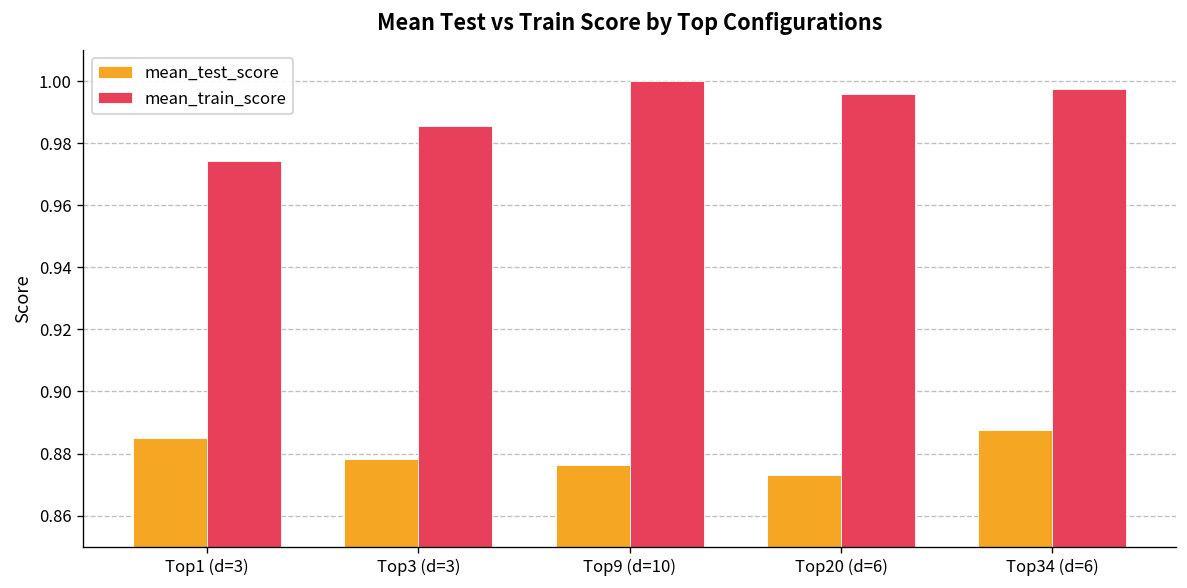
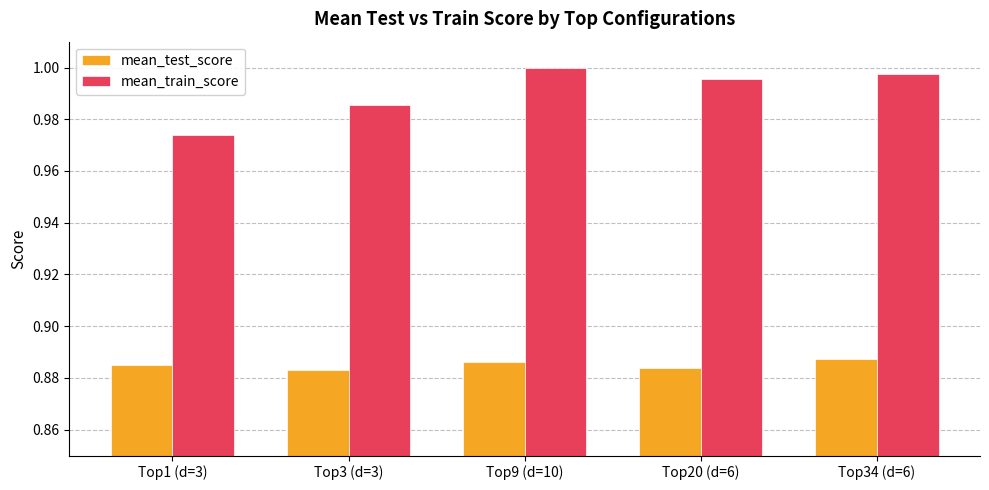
  {
    "mean_test_score": {
      "Top1 (d=3)": 0.885,
-     "Top3 (d=3)": 0.878,
-     "Top9 (d=10)": 0.876,
-     "Top20 (d=6)": 0.873,
+     "Top3 (d=3)": 0.883,
+     "Top9 (d=10)": 0.886,
+     "Top20 (d=6)": 0.884,
      "Top34 (d=6)": 0.887
    },
    "mean_train_score": {
      "Top1 (d=3)": 0.974,
      "Top3 (d=3)": 0.985,
      "Top9 (d=10)": 1.000,
      "Top20 (d=6)": 0.996,
      "Top34 (d=6)": 0.998
    }
  }
